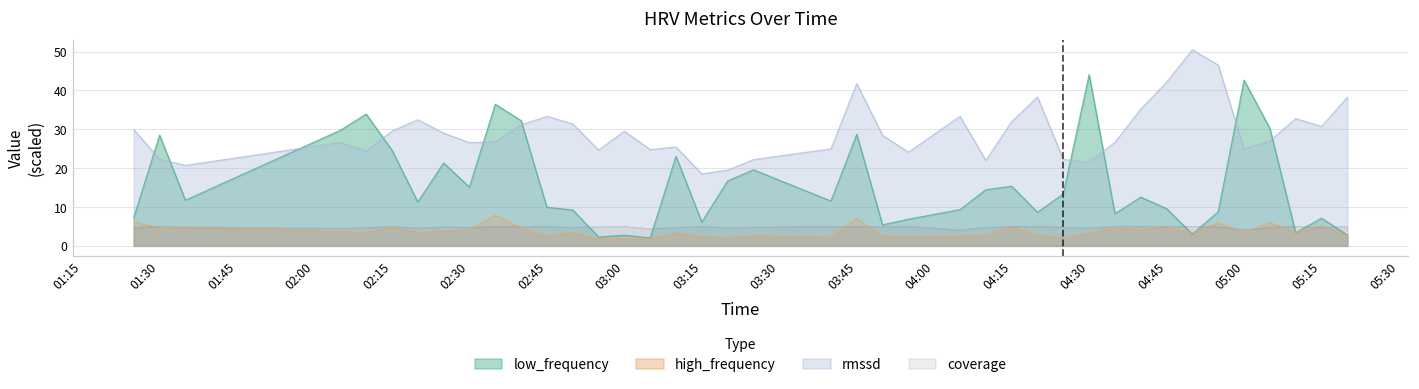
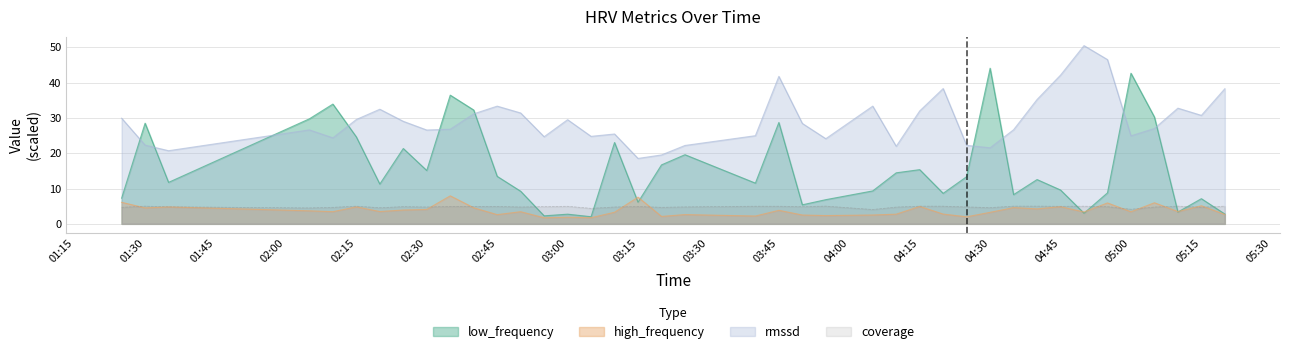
  {
    "low_frequency": {
      "01:30": 29,
      "02:15": 25,
      "02:30": 15,
-     "02:45": 10,
+     "02:45": 13,
      "03:00": 3,
      "03:15": 6,
      "03:45": 29,
      "04:15": 15,
      "04:30": 44,
      "04:45": 10,
      "05:00": 43,
      "05:15": 7
    },
    "high_frequency": {
      "02:45": 3,
      "03:00": 2,
-     "03:15": 2,
-     "03:45": 7,
+     "03:15": 8,
+     "03:45": 4,
      "04:30": 3,
      "05:00": 3
    }
  }
